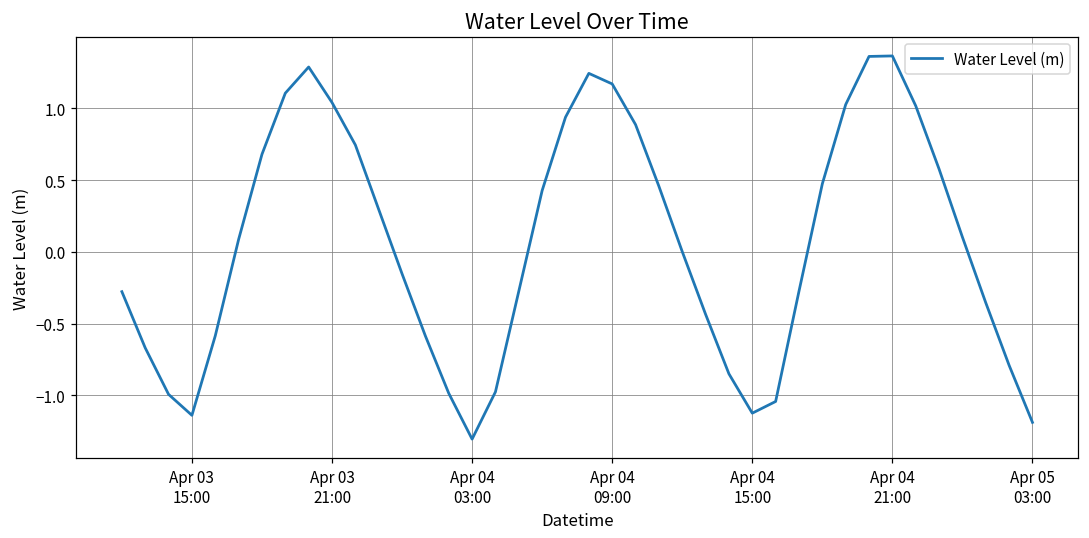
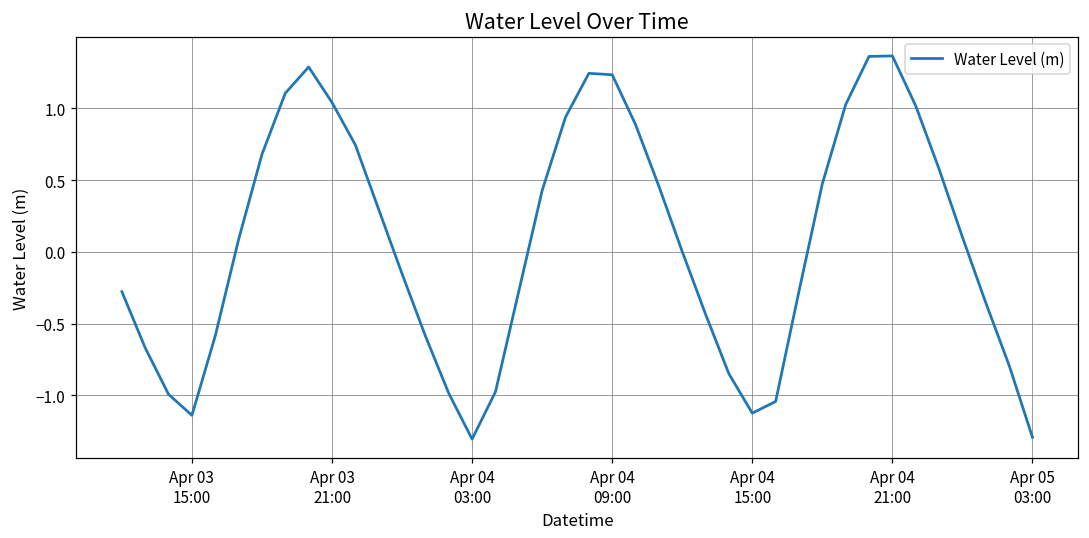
  {
    "Apr 03 15:00": -1.14,
    "Apr 03 21:00": 1.04,
    "Apr 04 03:00": -1.30,
-   "Apr 04 09:00": 1.17,
+   "Apr 04 09:00": 1.23,
    "Apr 04 15:00": -1.12,
    "Apr 04 21:00": 1.37,
-   "Apr 05 03:00": -1.19
+   "Apr 05 03:00": -1.29
  }
